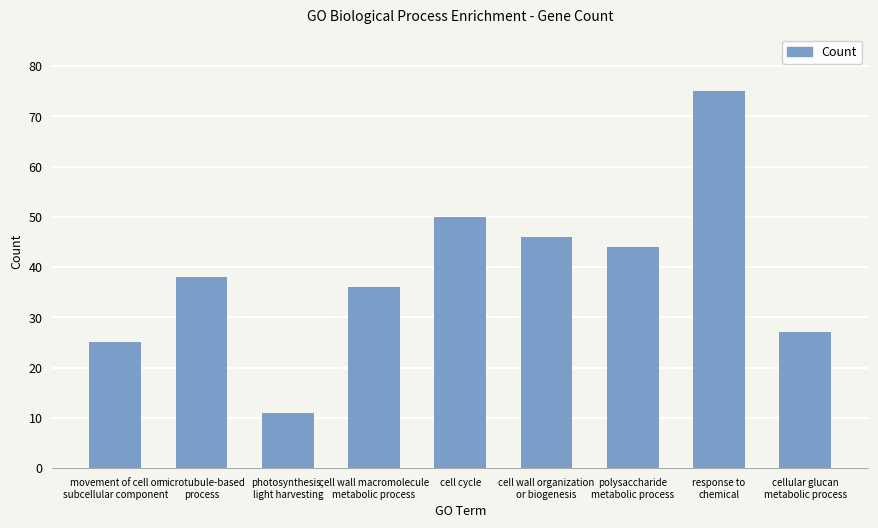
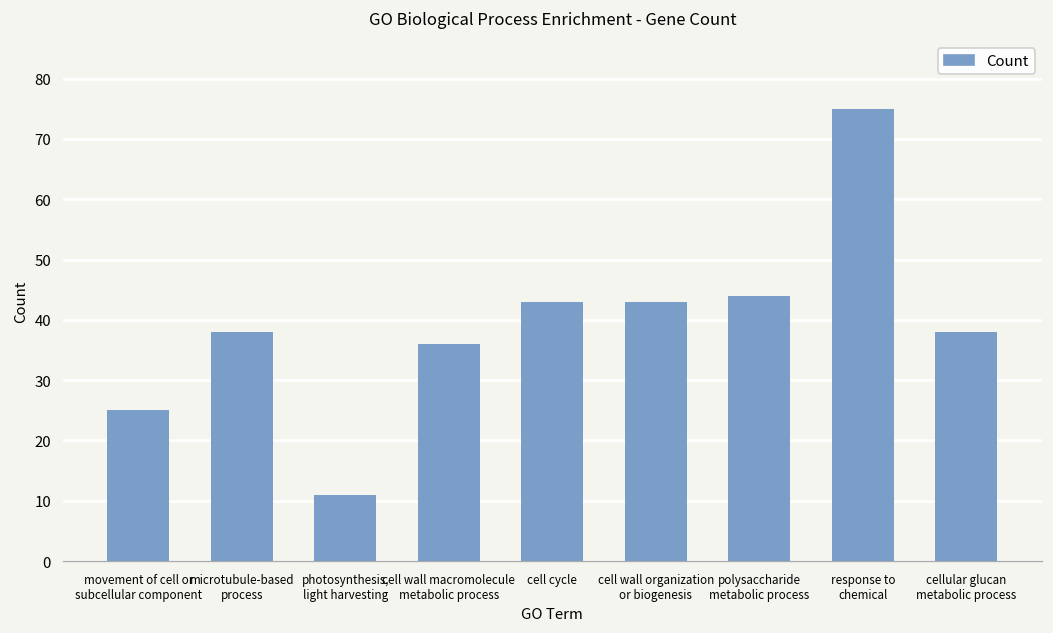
  {
    "movement of cell or subcellular component": 25,
    "microtubule-based process": 38,
    "photosynthesis, light harvesting": 11,
    "cell wall macromolecule metabolic process": 36,
-   "cell cycle": 50,
-   "cell wall organization or biogenesis": 46,
+   "cell cycle": 43,
+   "cell wall organization or biogenesis": 43,
    "polysaccharide metabolic process": 44,
    "response to chemical": 75,
-   "cellular glucan metabolic process": 27
+   "cellular glucan metabolic process": 38
  }
